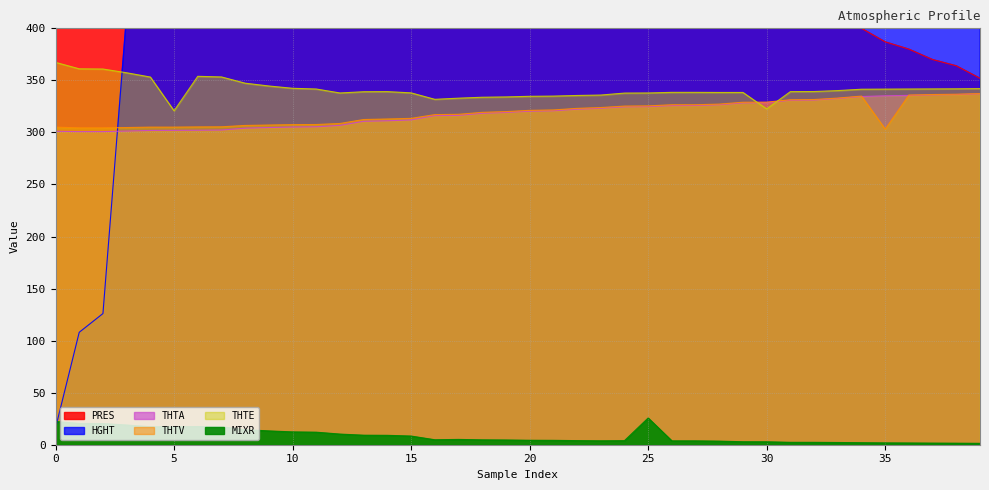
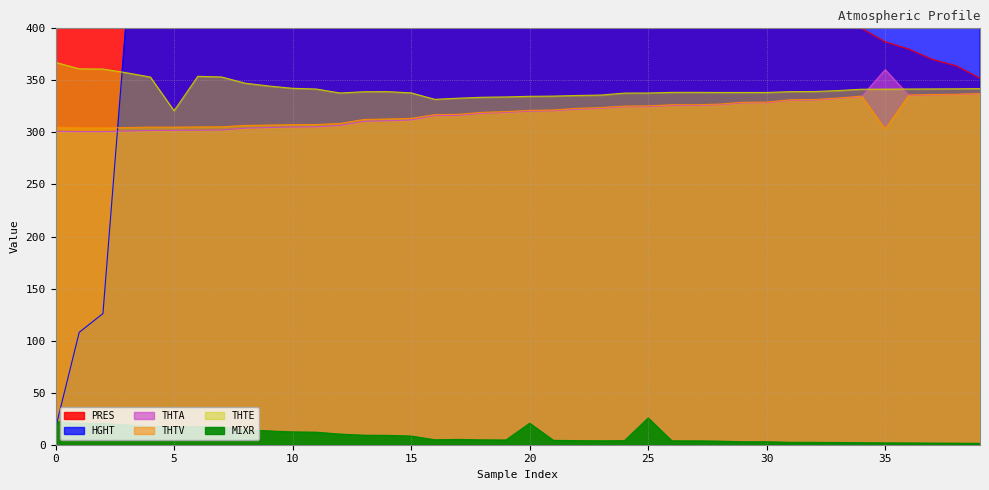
  {
    "PRES": {
      "35": 387
    },
    "HGHT": {
      "0": 16
    },
    "THTA": {
      "0": 301,
      "5": 302,
-     "35": 335
+     "35": 360
    },
    "THTV": {
      "0": 305,
      "5": 305,
      "35": 303
    },
    "THTE": {
      "0": 367,
      "5": 321,
      "10": 342,
      "15": 338,
      "20": 335,
      "25": 338,
-     "30": 323,
+     "30": 338,
      "35": 342
    },
    "MIXR": {
      "0": 22,
      "10": 12,
      "15": 8,
-     "20": 4,
+     "20": 21,
      "25": 26,
      "30": 3,
      "35": 2
    }
  }
